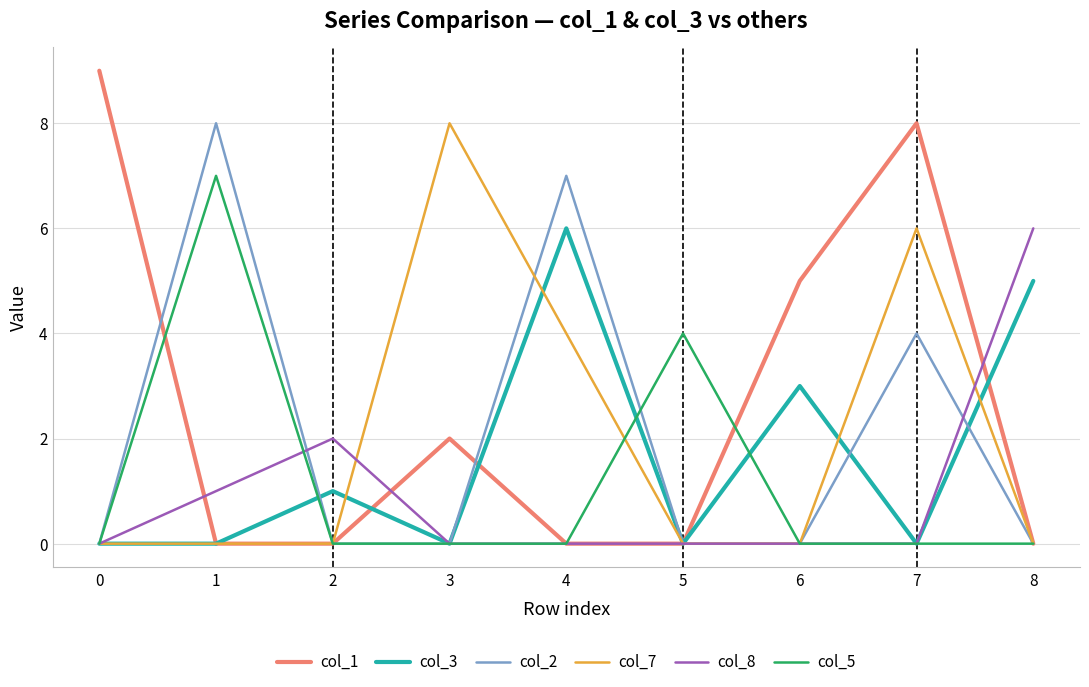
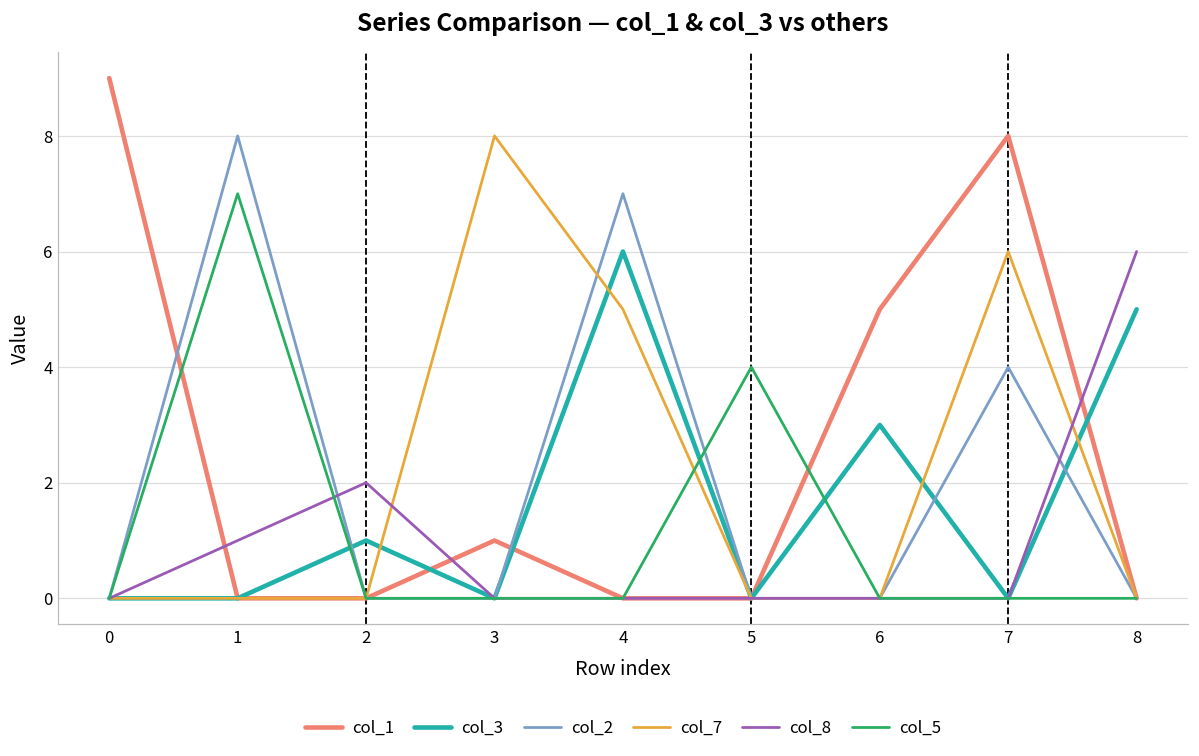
  {
    "col_1": {
      "0": 9,
-     "3": 2,
+     "3": 1,
      "6": 5,
      "7": 8
    },
    "col_3": {
      "2": 1,
      "4": 6,
      "6": 3,
      "8": 5
    },
    "col_2": {
      "1": 8,
      "4": 7,
      "7": 4
    },
    "col_7": {
      "3": 8,
-     "4": 4,
+     "4": 5,
      "7": 6
    },
    "col_8": {
      "1": 1,
      "2": 2,
      "8": 6
    },
    "col_5": {
      "1": 7,
      "5": 4
    }
  }
